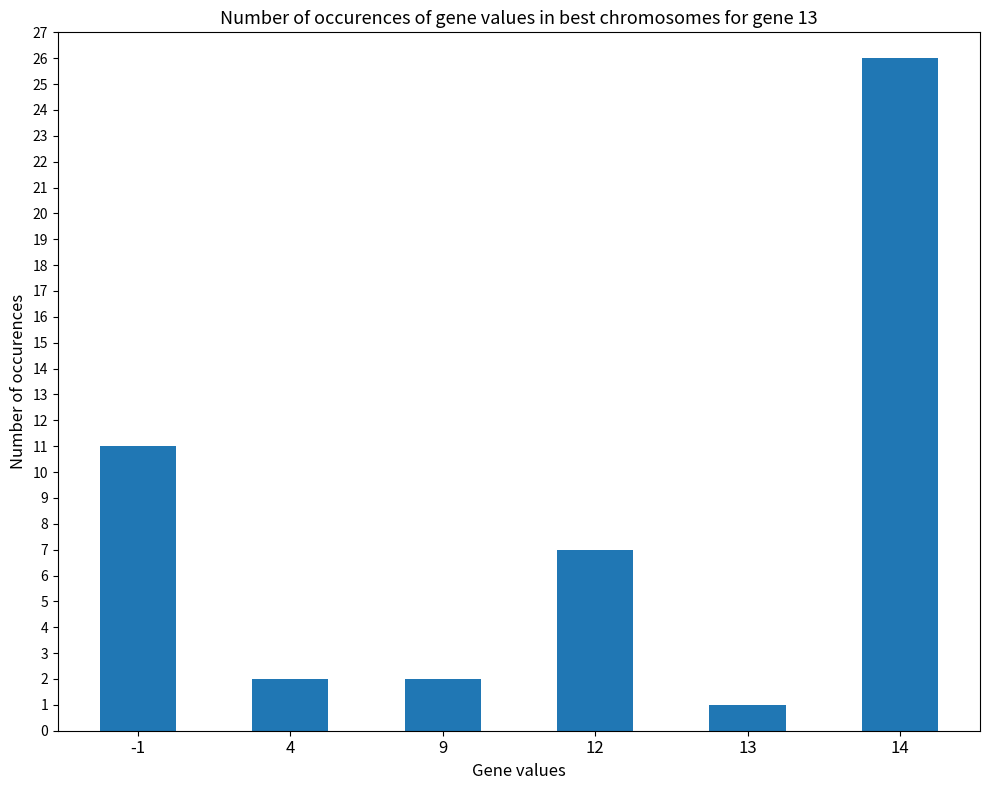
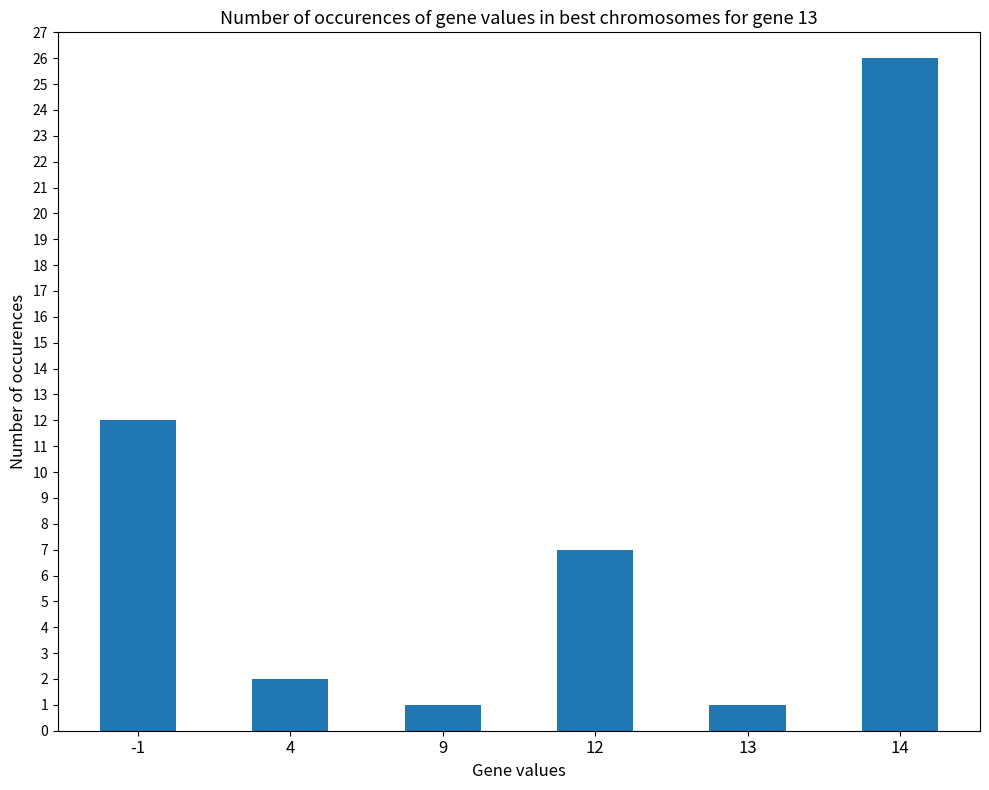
  {
-   "-1": 11,
+   "-1": 12,
    "4": 2,
-   "9": 2,
+   "9": 1,
    "12": 7,
    "13": 1,
    "14": 26
  }
